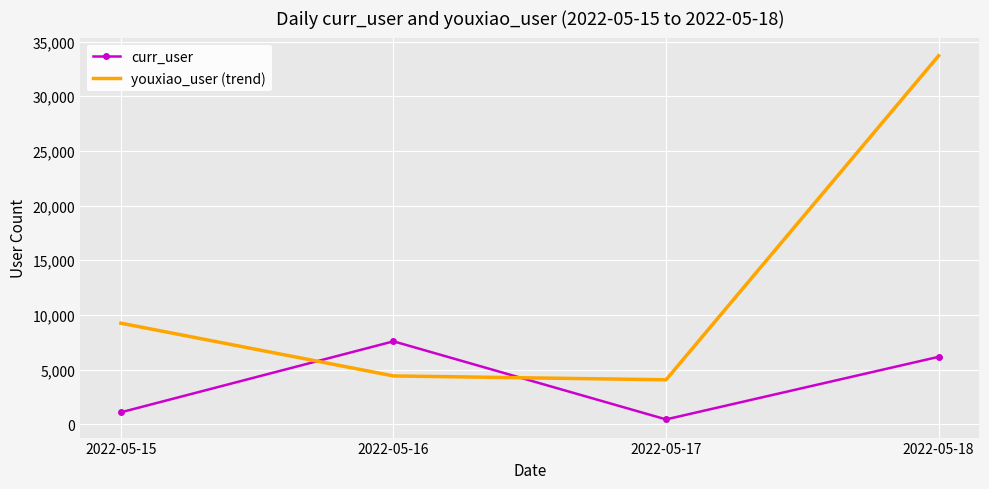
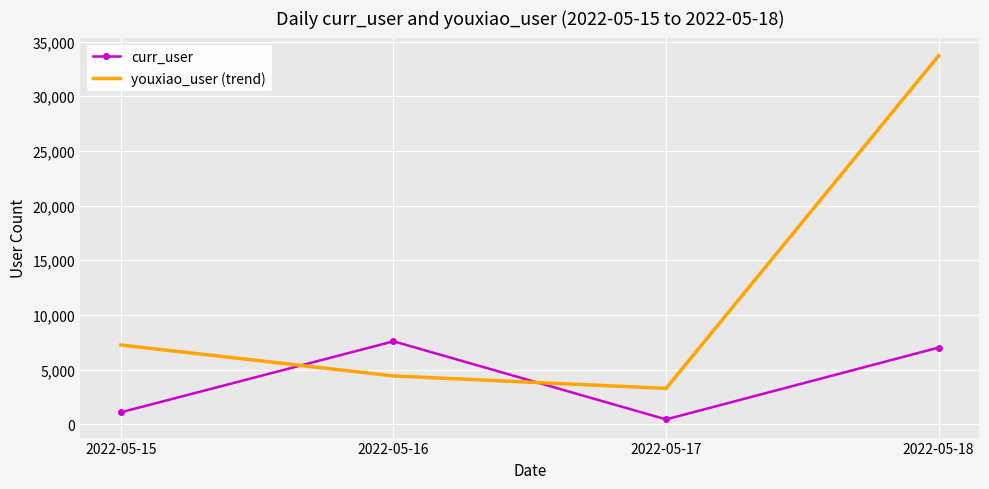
  {
    "curr_user": {
      "2022-05-15": "1,100",
      "2022-05-16": "7,600",
      "2022-05-17": "400",
-     "2022-05-18": "6,200"
+     "2022-05-18": "7,000"
    },
    "youxiao_user (trend)": {
-     "2022-05-15": "9,200",
+     "2022-05-15": "7,200",
      "2022-05-16": "4,400",
-     "2022-05-17": "4,100",
+     "2022-05-17": "3,300",
      "2022-05-18": "33,700"
    }
  }
